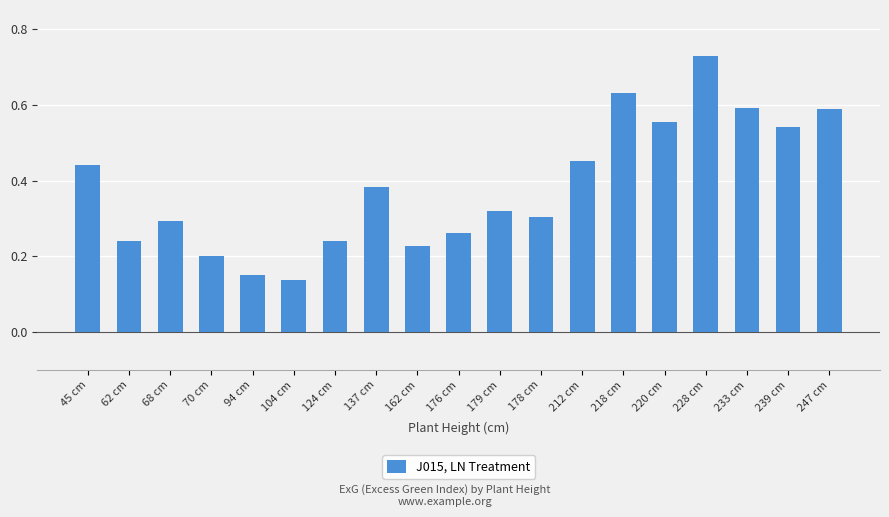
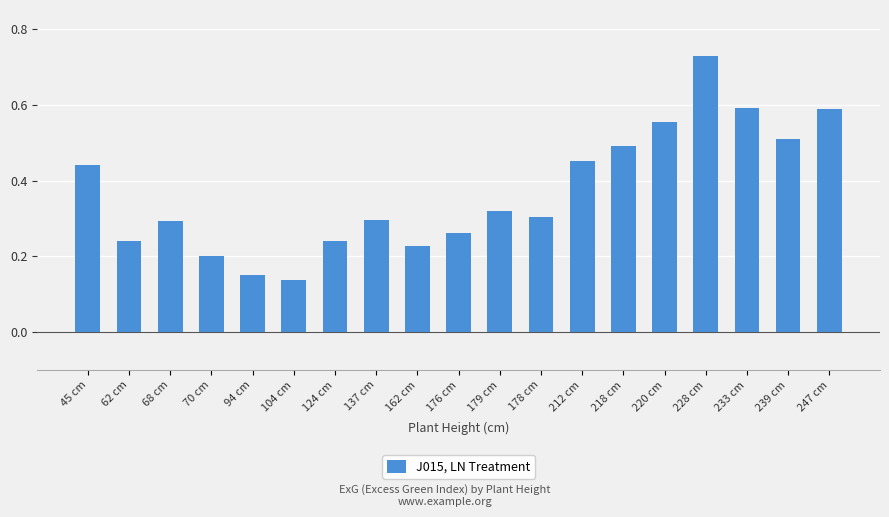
  {
    "45 cm": 0.44,
    "62 cm": 0.24,
    "68 cm": 0.29,
    "70 cm": 0.20,
    "94 cm": 0.15,
    "104 cm": 0.14,
    "124 cm": 0.24,
-   "137 cm": 0.38,
+   "137 cm": 0.29,
    "162 cm": 0.23,
    "176 cm": 0.26,
    "179 cm": 0.32,
    "178 cm": 0.30,
    "212 cm": 0.45,
-   "218 cm": 0.63,
+   "218 cm": 0.49,
    "220 cm": 0.55,
    "228 cm": 0.73,
    "233 cm": 0.59,
-   "239 cm": 0.54,
+   "239 cm": 0.51,
    "247 cm": 0.59
  }
